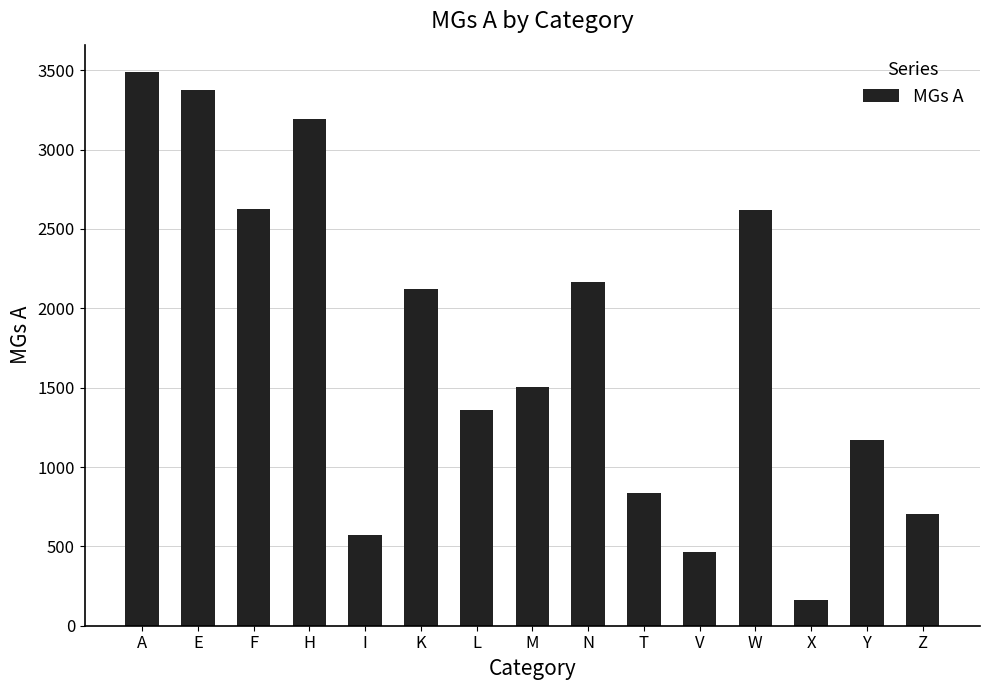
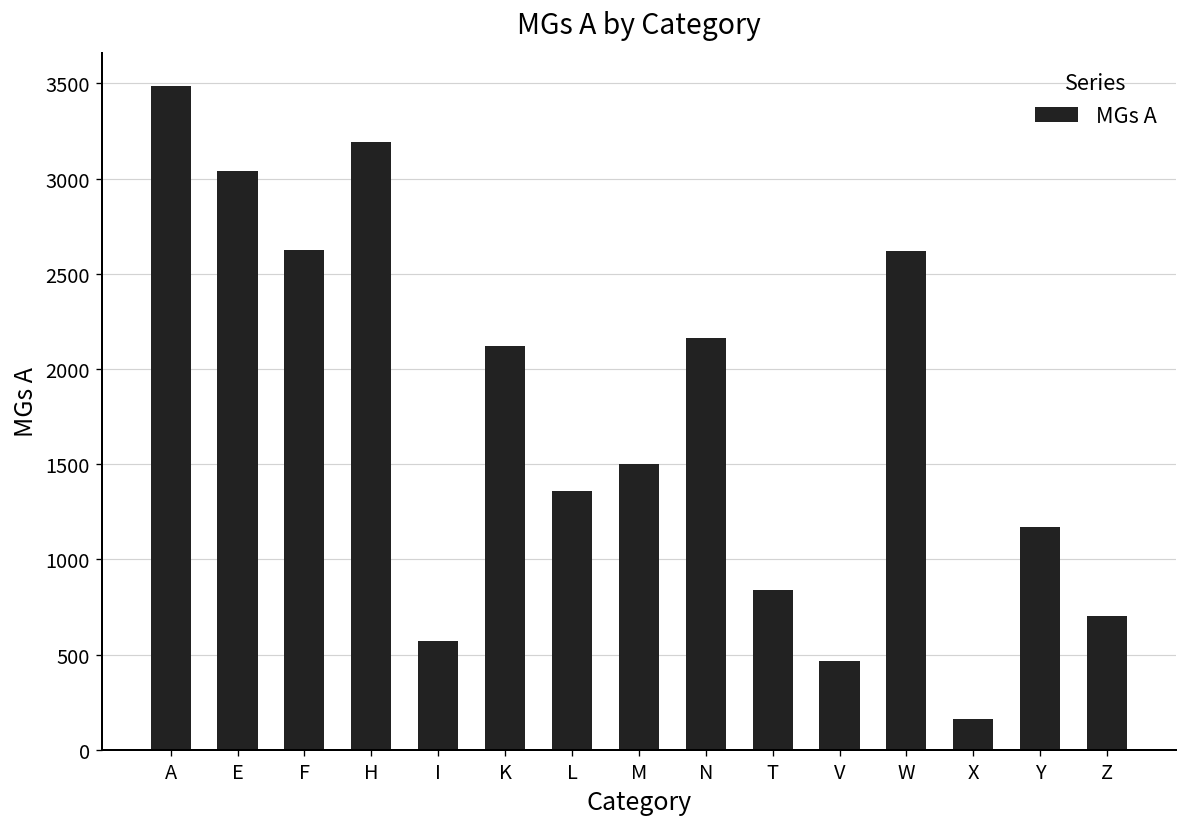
  {
    "A": 3490,
-   "E": 3380,
+   "E": 3040,
    "F": 2620,
    "H": 3190,
    "I": 570,
    "K": 2120,
    "L": 1360,
    "M": 1500,
    "N": 2160,
    "T": 840,
    "V": 470,
    "W": 2620,
    "X": 160,
    "Y": 1170,
    "Z": 700
  }
